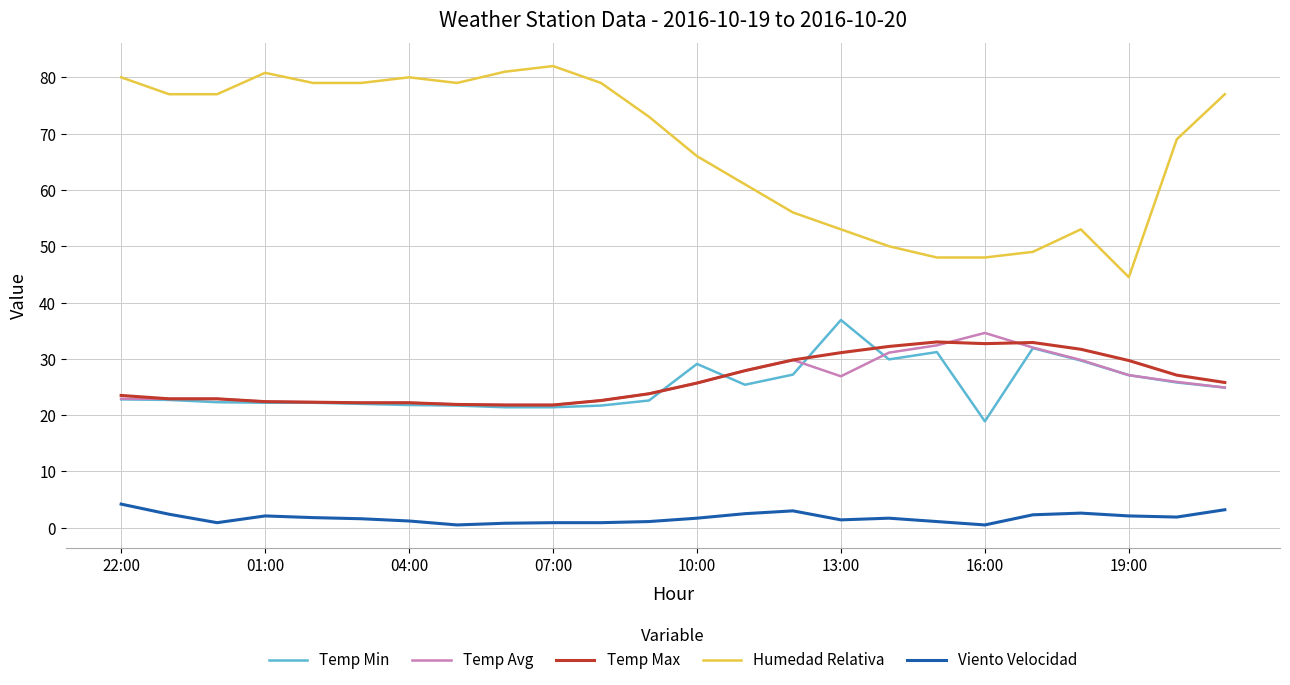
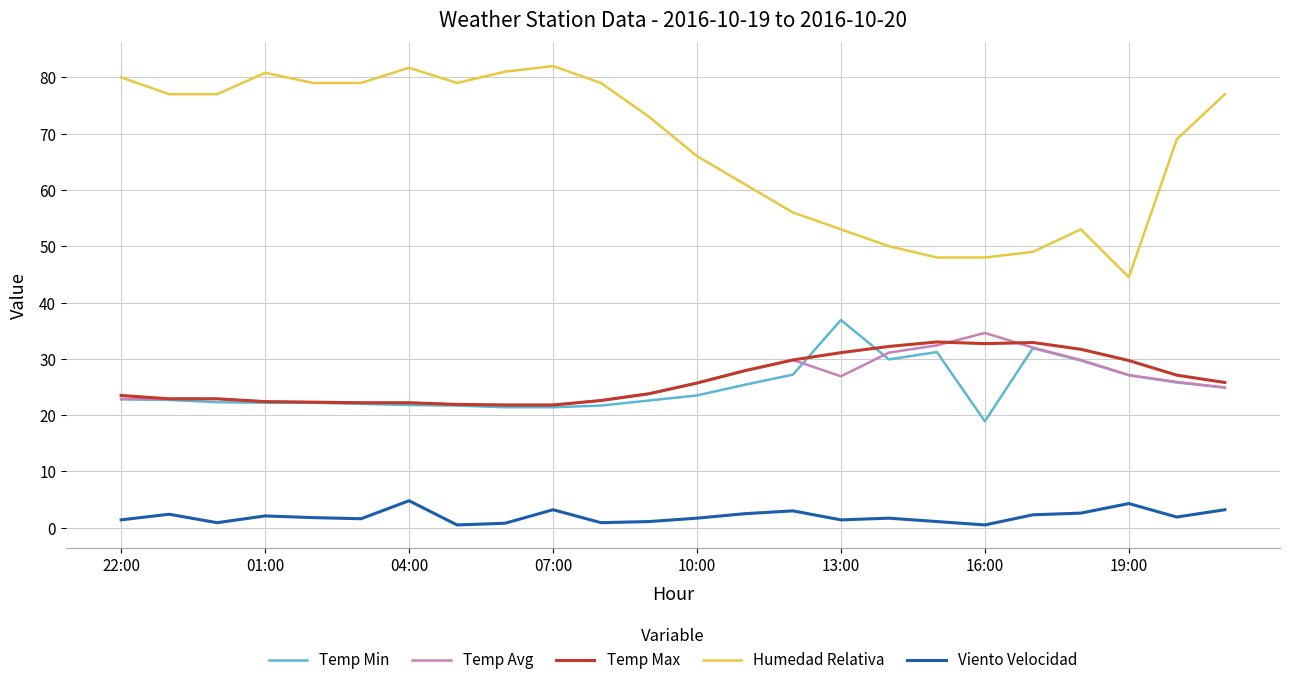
  {
    "Temp Min": {
-     "10:00": 29,
+     "10:00": 24,
      "13:00": 37,
      "16:00": 19
    },
    "Temp Avg": {
      "13:00": 27,
      "16:00": 35
    },
    "Temp Max": {
      "22:00": 24,
      "13:00": 31,
      "16:00": 33,
      "19:00": 30
    },
    "Humedad Relativa": {
      "22:00": 80,
      "01:00": 81,
-     "04:00": 80,
+     "04:00": 82,
      "07:00": 82,
      "10:00": 66,
      "13:00": 53,
      "16:00": 48,
      "19:00": 45
    },
    "Viento Velocidad": {
-     "22:00": 4,
+     "22:00": 1,
      "01:00": 2,
-     "04:00": 1,
-     "07:00": 1,
+     "04:00": 5,
+     "07:00": 3,
      "10:00": 2,
      "13:00": 1,
      "16:00": 1,
-     "19:00": 2
+     "19:00": 4
    }
  }
